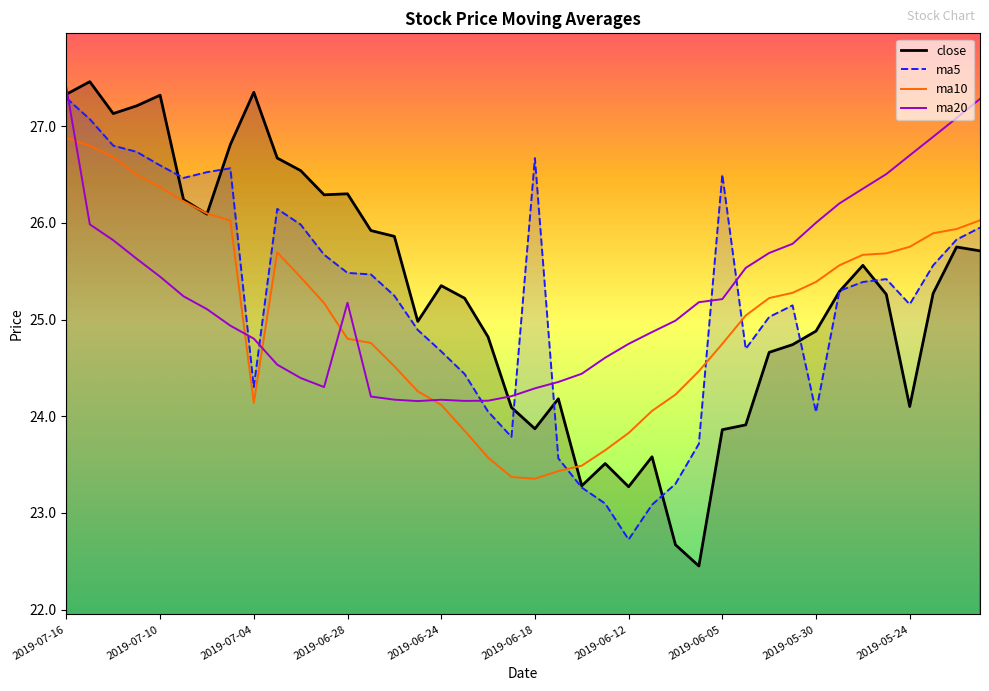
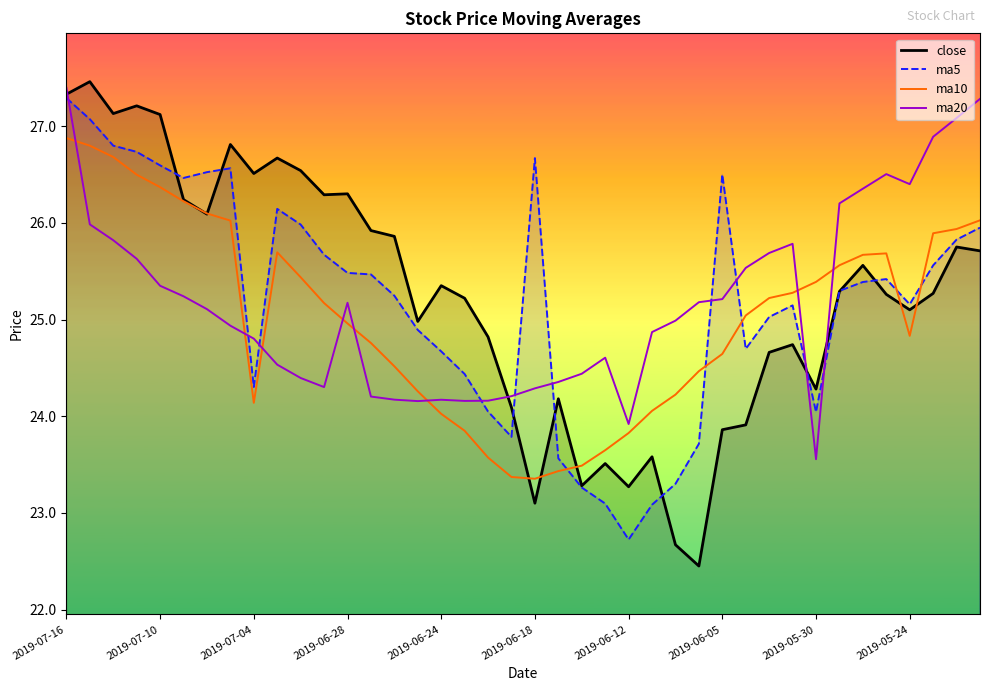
  {
    "close": {
      "2019-07-16": 27.3,
-     "2019-07-10": 27.3,
-     "2019-07-04": 27.4,
+     "2019-07-10": 27.1,
+     "2019-07-04": 26.5,
      "2019-06-28": 26.3,
      "2019-06-24": 25.4,
-     "2019-06-18": 23.9,
+     "2019-06-18": 23.1,
      "2019-06-12": 23.3,
      "2019-06-05": 23.9,
-     "2019-05-30": 24.9,
-     "2019-05-24": 24.1
+     "2019-05-30": 24.3,
+     "2019-05-24": 25.1
    },
    "ma5": {
      "2019-07-16": 27.3,
      "2019-07-10": 26.6,
      "2019-07-04": 24.3,
      "2019-06-28": 25.5,
      "2019-06-24": 24.7,
      "2019-06-18": 26.7,
      "2019-06-12": 22.7,
      "2019-06-05": 26.5,
      "2019-05-30": 24.0,
      "2019-05-24": 25.2
    },
    "ma10": {
      "2019-07-16": 26.9,
      "2019-07-10": 26.4,
      "2019-07-04": 24.1,
-     "2019-06-28": 24.8,
-     "2019-06-24": 24.1,
+     "2019-06-28": 25.0,
+     "2019-06-24": 24.0,
      "2019-06-18": 23.4,
      "2019-06-12": 23.8,
-     "2019-06-05": 24.7,
+     "2019-06-05": 24.6,
      "2019-05-30": 25.4,
-     "2019-05-24": 25.8
+     "2019-05-24": 24.8
    },
    "ma20": {
      "2019-07-16": 27.4,
-     "2019-07-10": 25.4,
+     "2019-07-10": 25.3,
      "2019-07-04": 24.8,
      "2019-06-28": 25.2,
      "2019-06-24": 24.2,
      "2019-06-18": 24.3,
-     "2019-06-12": 24.7,
+     "2019-06-12": 23.9,
      "2019-06-05": 25.2,
-     "2019-05-30": 26.0,
-     "2019-05-24": 26.7
+     "2019-05-30": 23.6,
+     "2019-05-24": 26.4
    }
  }
